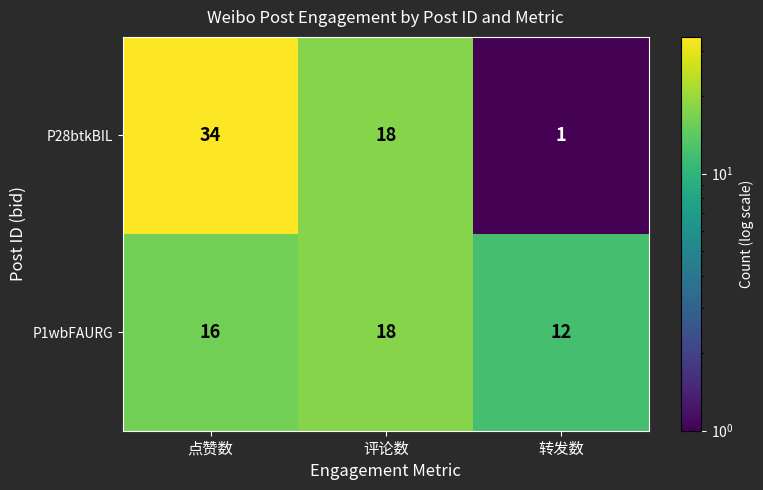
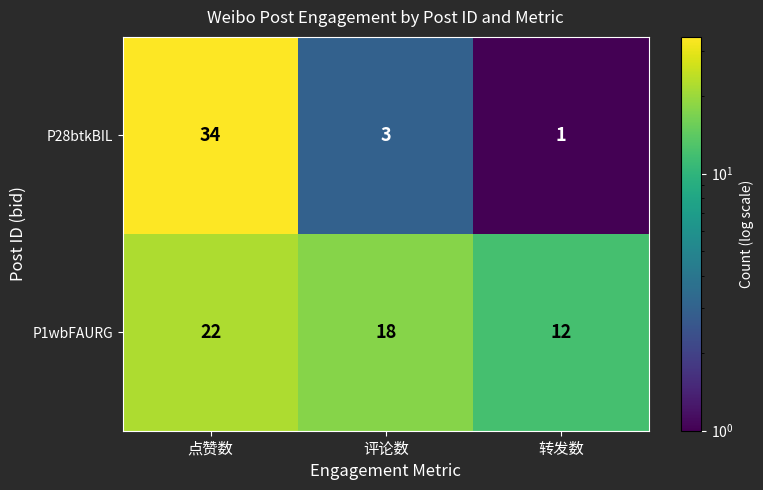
  {
    "P28btkBIL": {
      "点赞数": 34,
-     "评论数": 18,
+     "评论数": 3,
      "转发数": 1
    },
    "P1wbFAURG": {
-     "点赞数": 16,
+     "点赞数": 22,
      "评论数": 18,
      "转发数": 12
    }
  }
